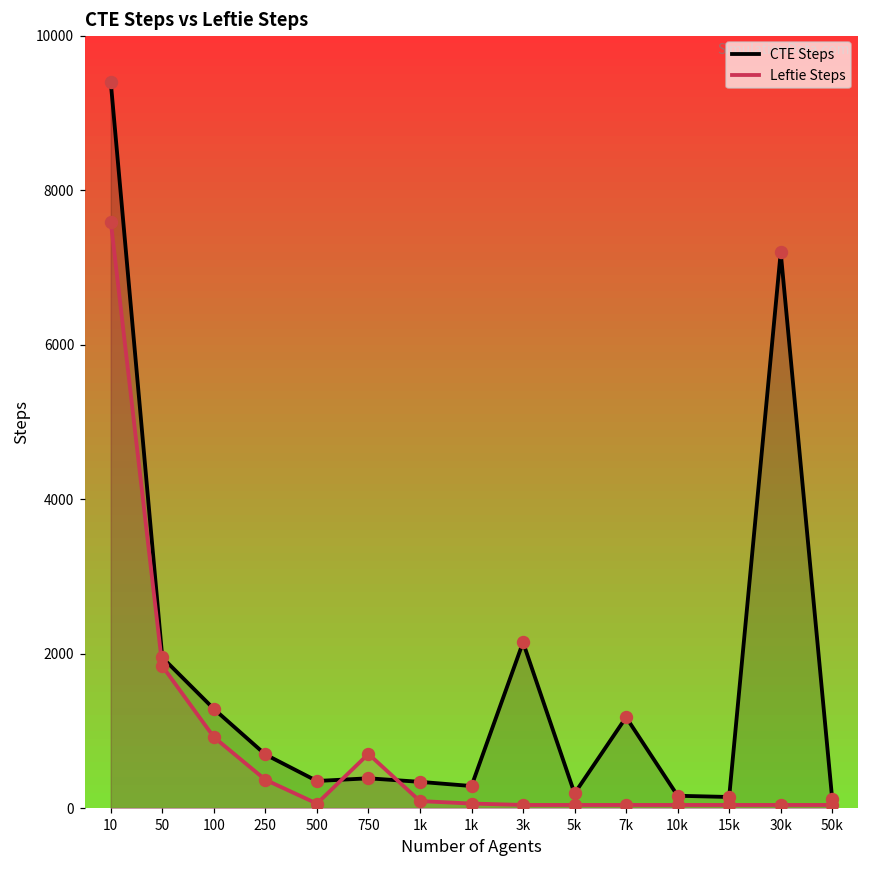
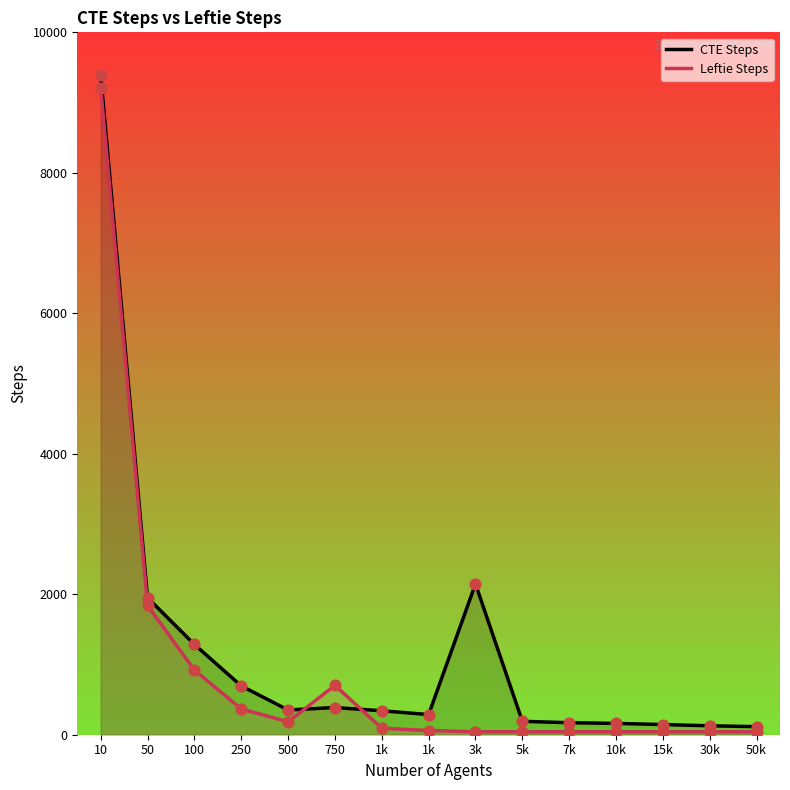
  {
    "CTE Steps": {
      "10": 9400,
      "50": 2000,
      "100": 1300,
      "250": 700,
      "500": 400,
      "750": 400,
      "3k": 2100,
      "5k": 200,
-     "7k": 1200,
+     "7k": 200,
      "10k": 200,
      "15k": 100,
-     "30k": 7200,
+     "30k": 100,
      "50k": 100
    },
    "Leftie Steps": {
-     "10": 7600,
+     "10": 9200,
      "50": 1800,
      "100": 900,
      "250": 400,
-     "500": 100,
+     "500": 200,
      "750": 700,
      "3k": 0,
      "5k": 0,
      "7k": 0,
      "10k": 0,
      "15k": 0,
      "30k": 0,
      "50k": 0
    }
  }
